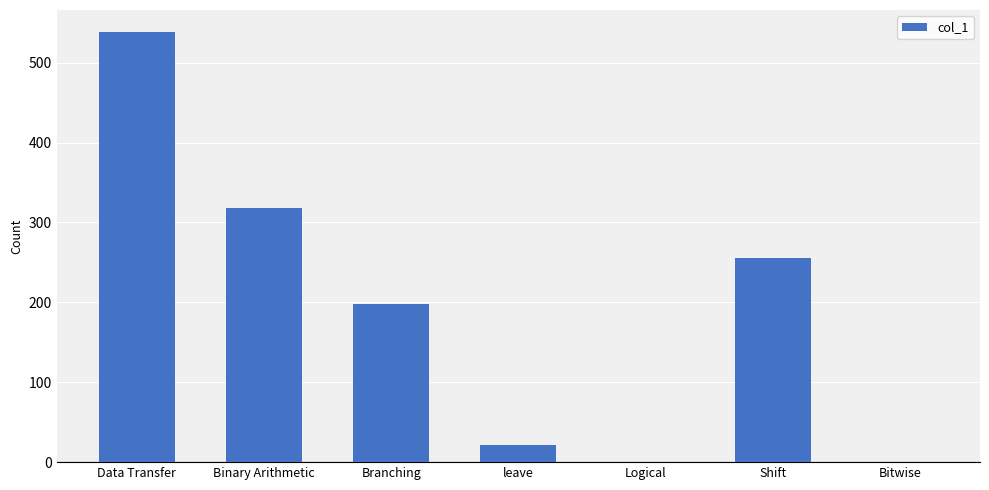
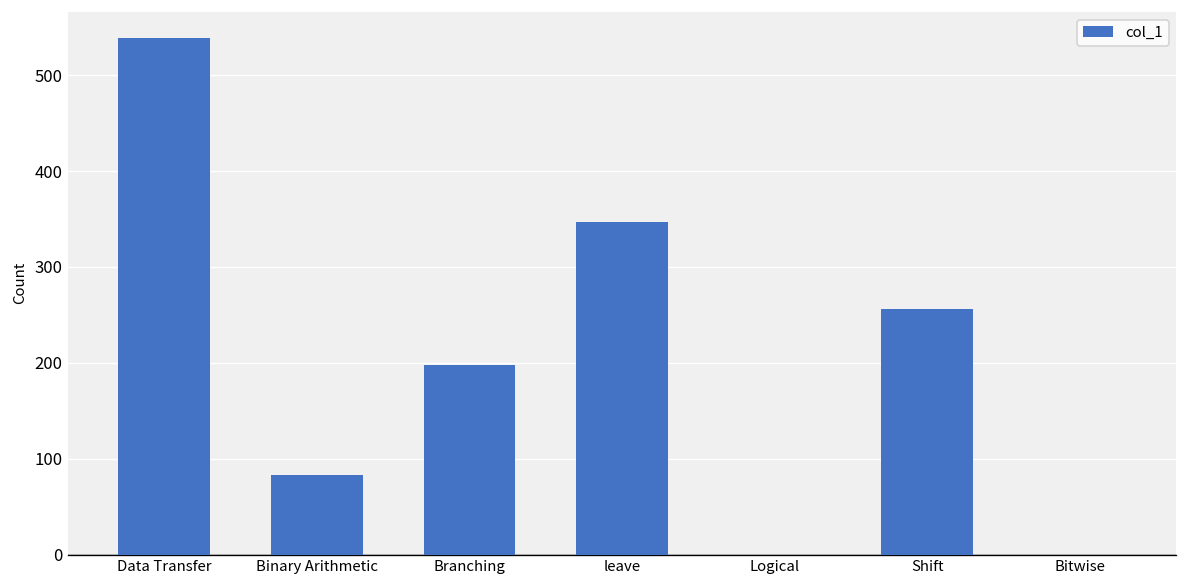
  {
    "Data Transfer": 540,
-   "Binary Arithmetic": 320,
+   "Binary Arithmetic": 80,
    "Branching": 200,
-   "leave": 20,
+   "leave": 350,
    "Logical": 0,
    "Shift": 260,
    "Bitwise": 0
  }
